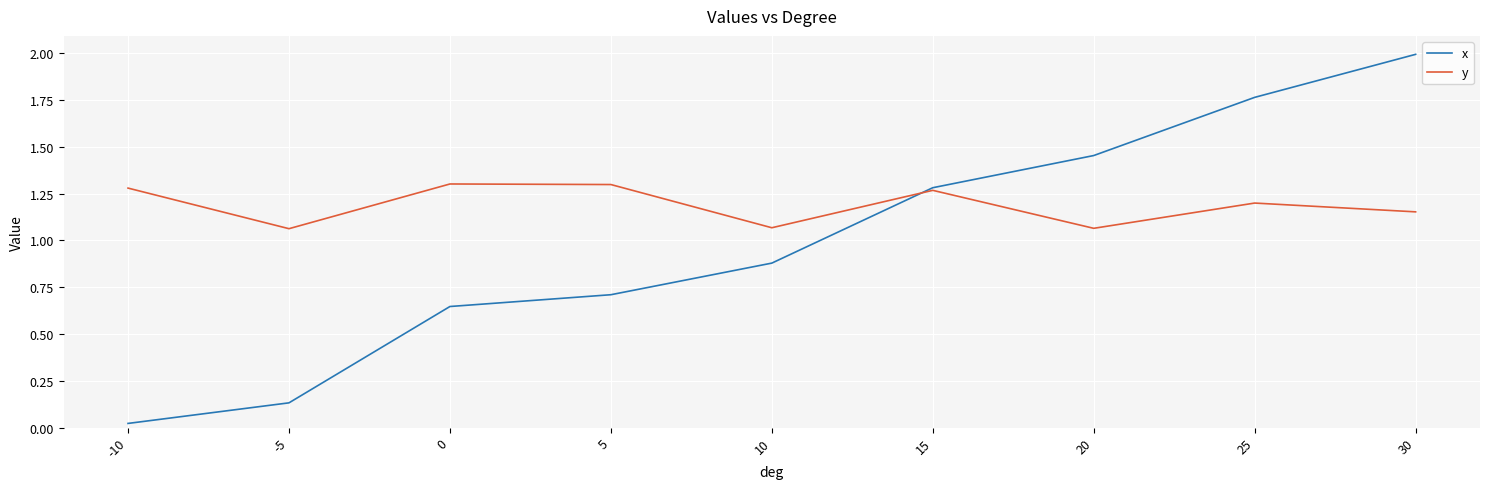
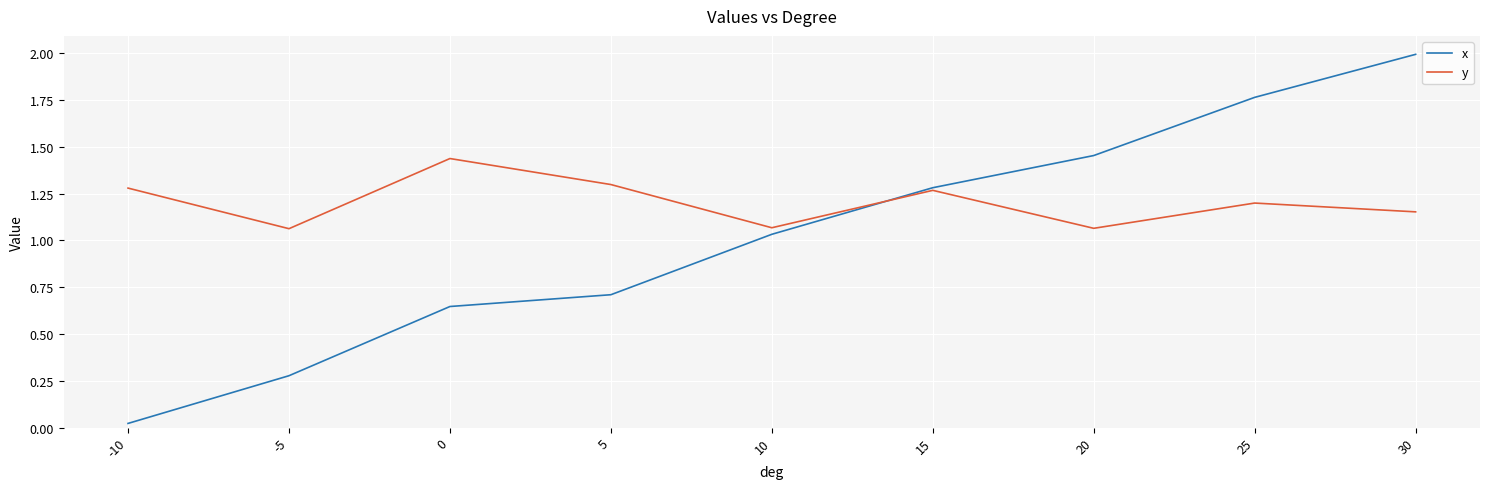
  {
    "x": {
      "-10": 0.02,
-     "-5": 0.13,
+     "-5": 0.28,
      "0": 0.65,
      "5": 0.71,
-     "10": 0.88,
+     "10": 1.03,
      "15": 1.28,
      "20": 1.45,
      "25": 1.77,
      "30": 2.00
    },
    "y": {
      "-10": 1.28,
      "-5": 1.06,
-     "0": 1.30,
+     "0": 1.44,
      "5": 1.30,
      "10": 1.07,
      "15": 1.27,
      "20": 1.07,
      "25": 1.20,
      "30": 1.15
    }
  }
